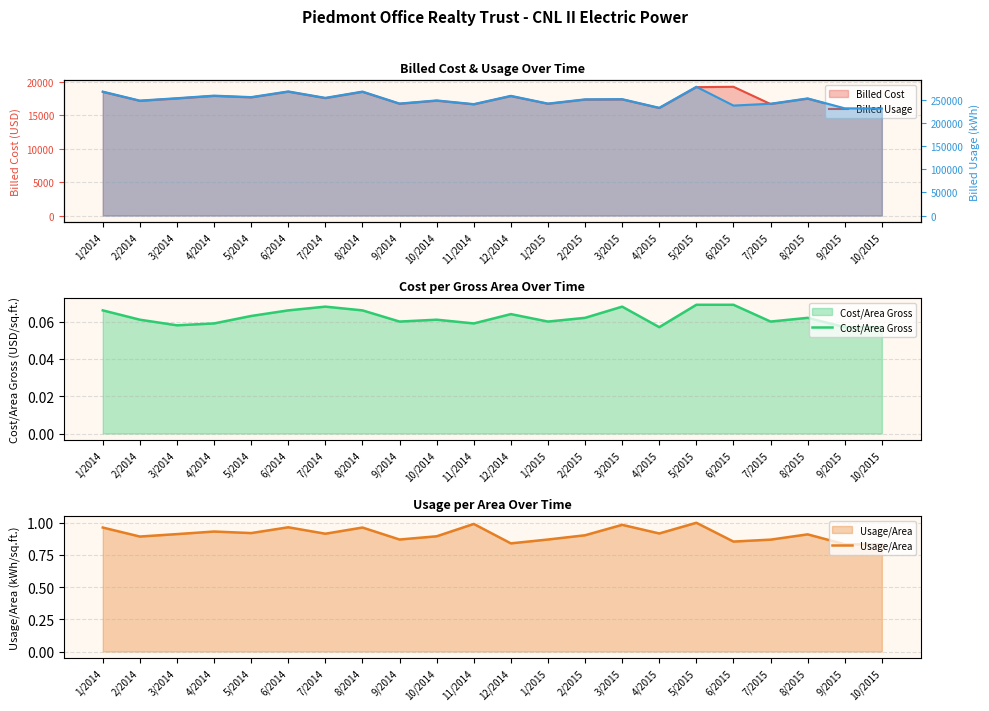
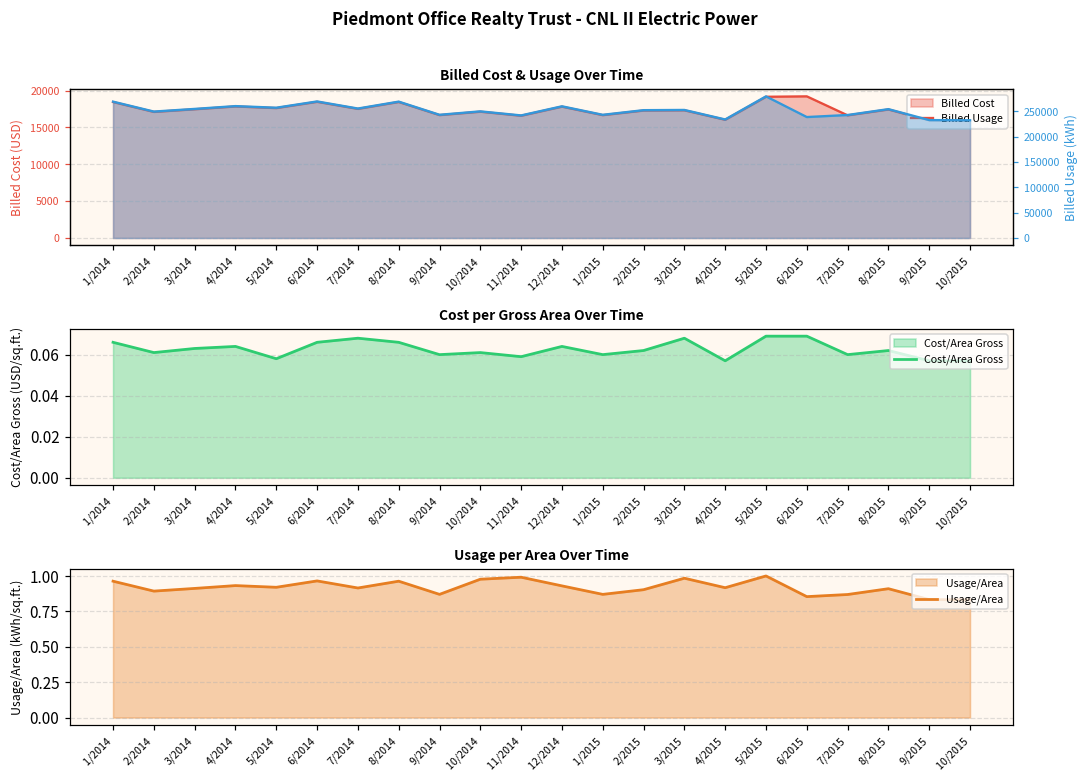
  {
    "Cost per Gross Area Over Time": {
      "1/2014": 0.066,
      "2/2014": 0.061,
-     "3/2014": 0.058,
-     "4/2014": 0.059,
-     "5/2014": 0.063,
+     "3/2014": 0.063,
+     "4/2014": 0.064,
+     "5/2014": 0.058,
      "6/2014": 0.066,
      "7/2014": 0.068,
      "8/2014": 0.066,
      "9/2014": 0.060,
      "10/2014": 0.061,
      "11/2014": 0.059,
      "12/2014": 0.064,
      "1/2015": 0.060,
      "2/2015": 0.062,
      "3/2015": 0.068,
      "4/2015": 0.057,
      "5/2015": 0.069,
      "6/2015": 0.069,
      "7/2015": 0.060,
      "8/2015": 0.062
    },
    "Usage per Area Over Time": {
      "1/2014": 0.96,
      "2/2014": 0.89,
      "3/2014": 0.91,
      "4/2014": 0.93,
      "5/2014": 0.92,
      "6/2014": 0.97,
      "7/2014": 0.92,
      "8/2014": 0.96,
      "9/2014": 0.87,
-     "10/2014": 0.90,
+     "10/2014": 0.98,
      "11/2014": 0.99,
-     "12/2014": 0.84,
+     "12/2014": 0.93,
      "1/2015": 0.87,
      "2/2015": 0.90,
      "3/2015": 0.98,
      "4/2015": 0.92,
      "5/2015": 1.00,
      "6/2015": 0.85,
      "7/2015": 0.87,
      "8/2015": 0.91
    }
  }
